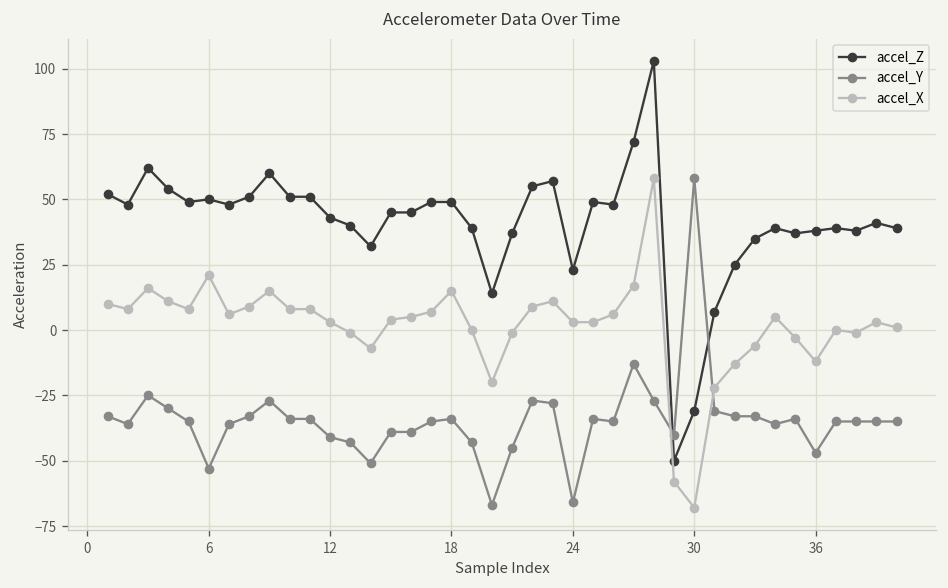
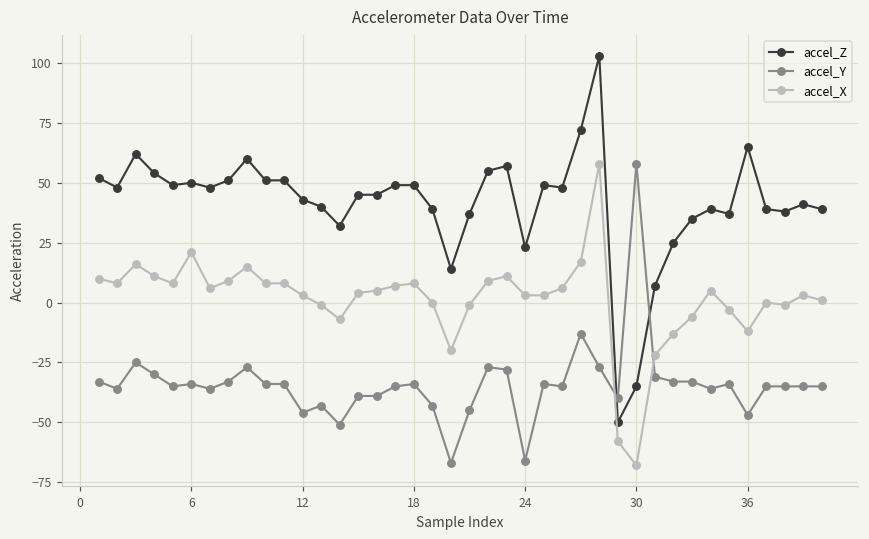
  {
    "accel_Z": {
      "6": 50,
      "12": 43,
      "18": 49,
      "24": 23,
-     "30": -31,
-     "36": 38
+     "30": -35,
+     "36": 65
    },
    "accel_Y": {
-     "6": -53,
-     "12": -41,
+     "6": -34,
+     "12": -46,
      "18": -34,
      "24": -66,
      "30": 58,
      "36": -47
    },
    "accel_X": {
      "6": 21,
      "12": 3,
-     "18": 15,
+     "18": 8,
      "24": 3,
      "30": -68,
      "36": -12
    }
  }
